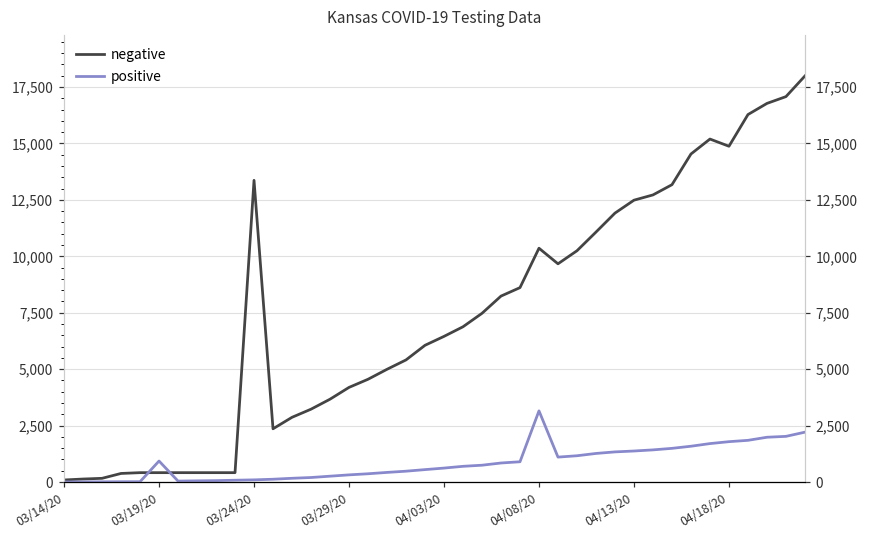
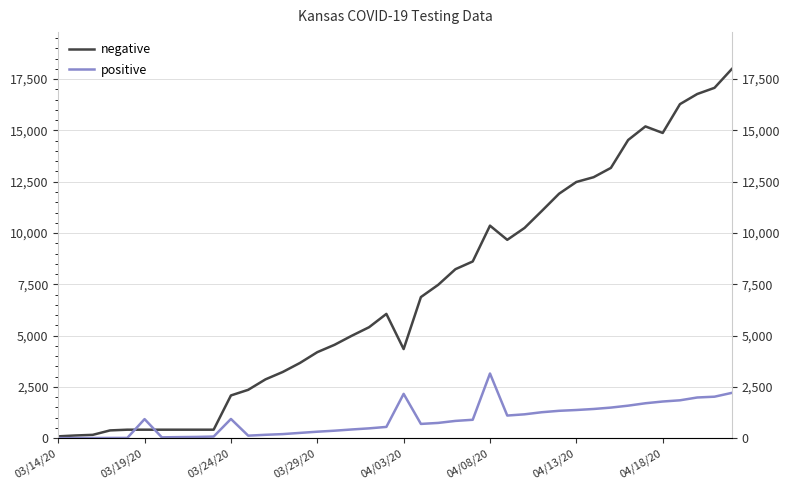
  {
    "negative": {
      "03/19/20": "400",
-     "03/24/20": "13,400",
+     "03/24/20": "2,100",
      "03/29/20": "4,200",
-     "04/03/20": "6,500",
+     "04/03/20": "4,300",
      "04/08/20": "10,400",
      "04/13/20": "12,500",
      "04/18/20": "14,900"
    },
    "positive": {
      "03/19/20": "900",
-     "03/24/20": "100",
+     "03/24/20": "900",
      "03/29/20": "300",
-     "04/03/20": "600",
+     "04/03/20": "2,200",
      "04/08/20": "3,200",
      "04/13/20": "1,400",
      "04/18/20": "1,800"
    }
  }
